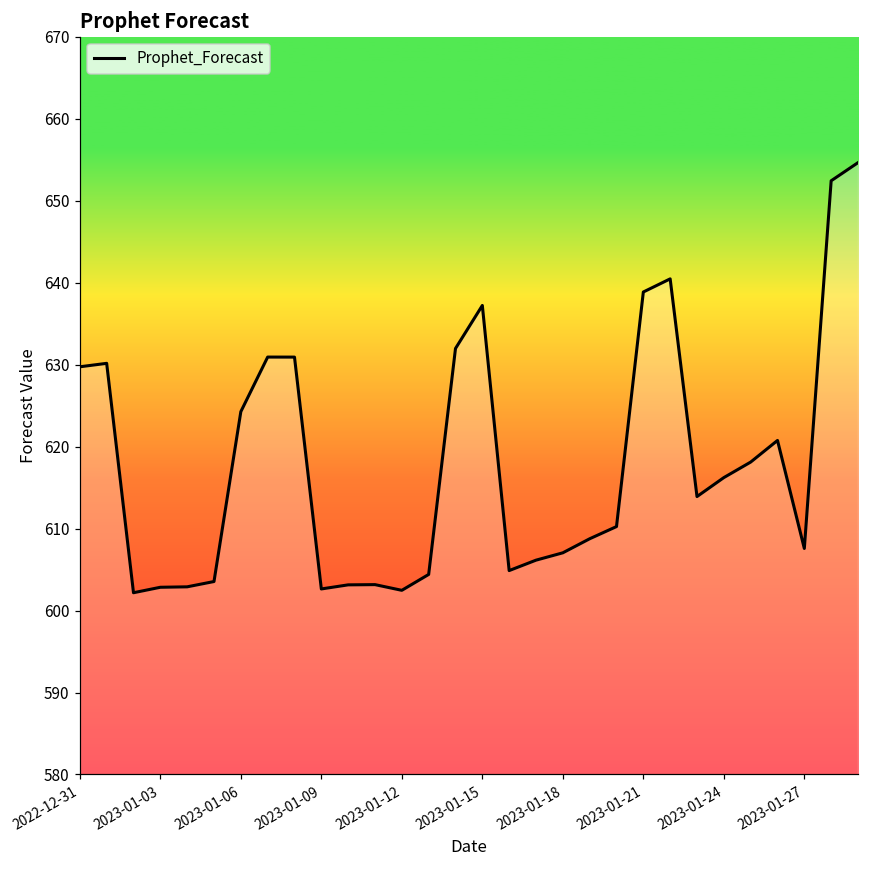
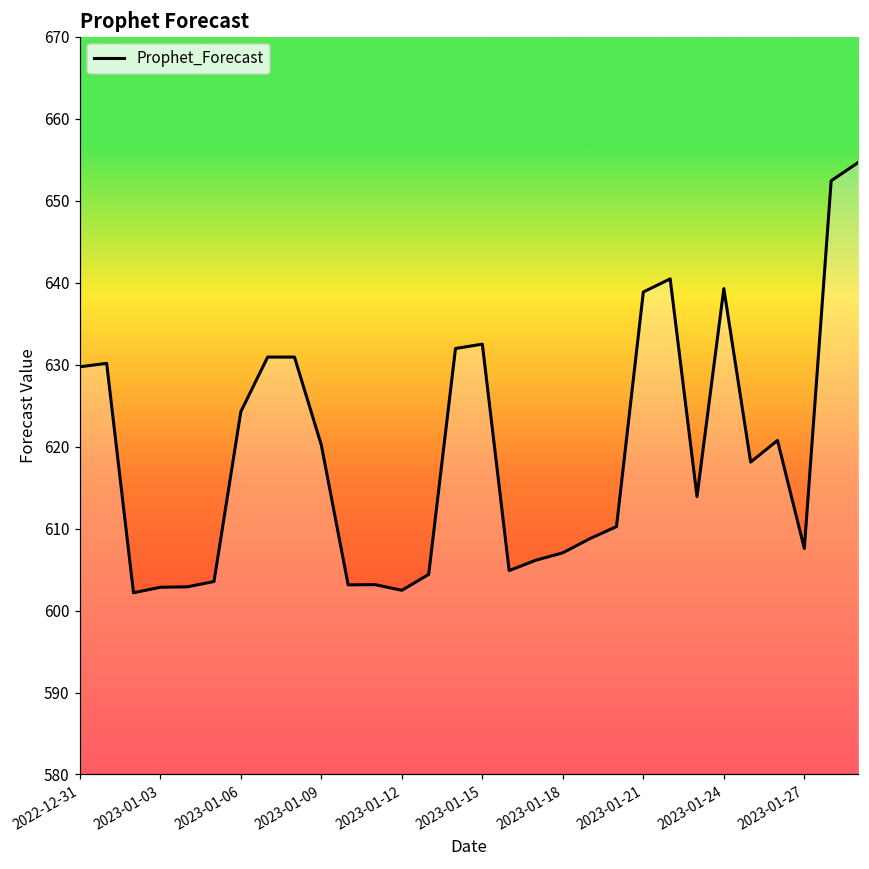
  {
    "2022-12-31": 630,
    "2023-01-03": 603,
    "2023-01-06": 624,
-   "2023-01-09": 603,
+   "2023-01-09": 620,
    "2023-01-12": 602,
-   "2023-01-15": 637,
+   "2023-01-15": 632,
    "2023-01-18": 607,
    "2023-01-21": 639,
-   "2023-01-24": 616,
+   "2023-01-24": 639,
    "2023-01-27": 608
  }
